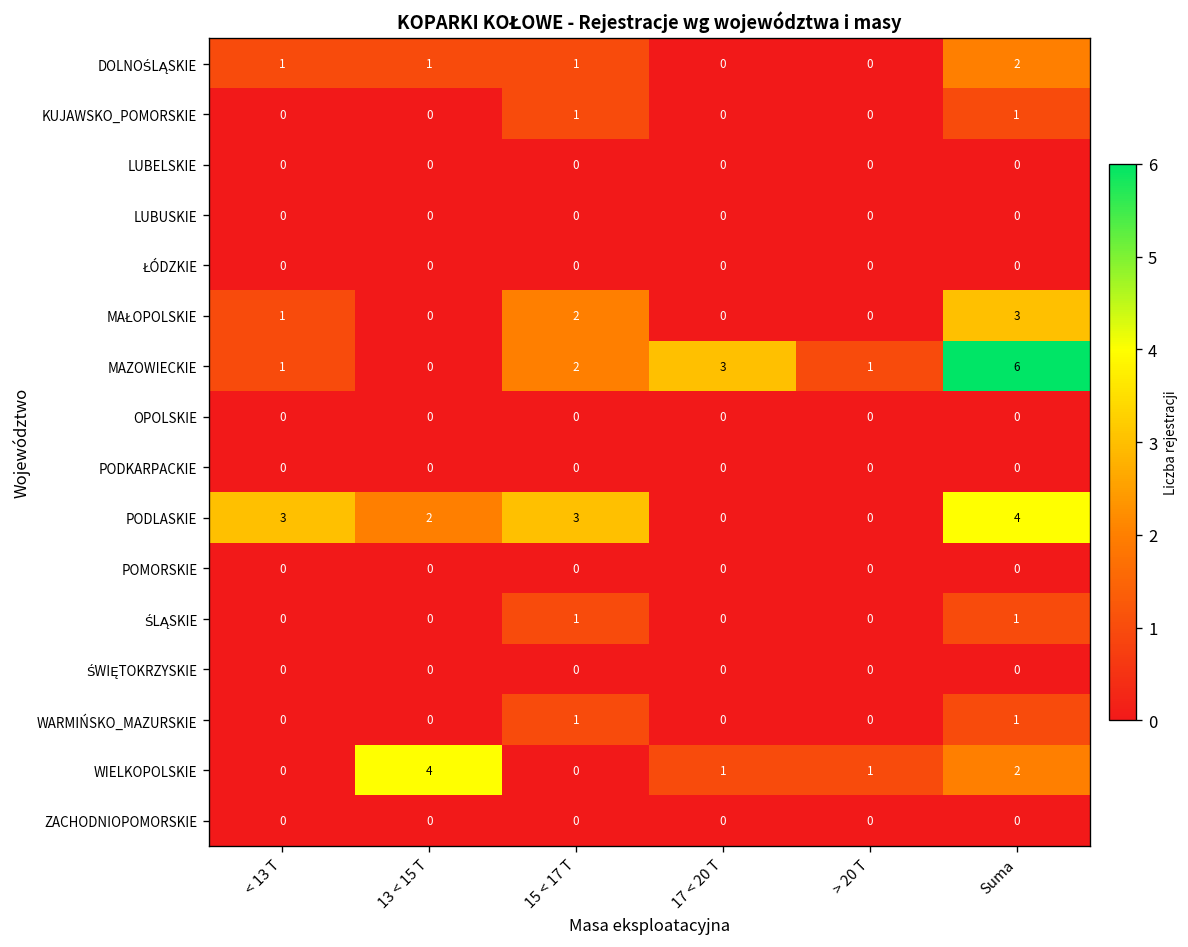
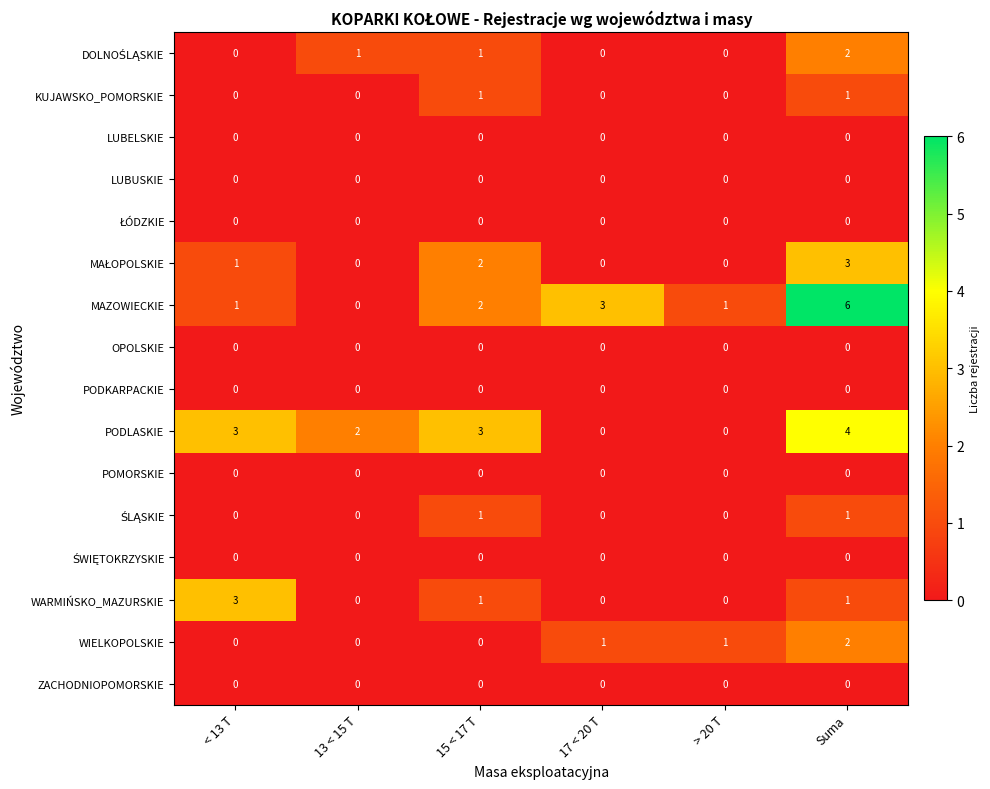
  {
    "DOLNOŚLĄSKIE": {
-     "< 13 T": 1,
+     "< 13 T": 0,
      "13 < 15 T": 1,
      "15 < 17 T": 1,
      "17 < 20 T": 0,
      "> 20 T": 0,
      "Suma": 2
    },
    "KUJAWSKO_POMORSKIE": {
      "< 13 T": 0,
      "13 < 15 T": 0,
      "15 < 17 T": 1,
      "17 < 20 T": 0,
      "> 20 T": 0,
      "Suma": 1
    },
    "LUBELSKIE": {
      "< 13 T": 0,
      "13 < 15 T": 0,
      "15 < 17 T": 0,
      "17 < 20 T": 0,
      "> 20 T": 0,
      "Suma": 0
    },
    "LUBUSKIE": {
      "< 13 T": 0,
      "13 < 15 T": 0,
      "15 < 17 T": 0,
      "17 < 20 T": 0,
      "> 20 T": 0,
      "Suma": 0
    },
    "ŁÓDZKIE": {
      "< 13 T": 0,
      "13 < 15 T": 0,
      "15 < 17 T": 0,
      "17 < 20 T": 0,
      "> 20 T": 0,
      "Suma": 0
    },
    "MAŁOPOLSKIE": {
      "< 13 T": 1,
      "13 < 15 T": 0,
      "15 < 17 T": 2,
      "17 < 20 T": 0,
      "> 20 T": 0,
      "Suma": 3
    },
    "MAZOWIECKIE": {
      "< 13 T": 1,
      "13 < 15 T": 0,
      "15 < 17 T": 2,
      "17 < 20 T": 3,
      "> 20 T": 1,
      "Suma": 6
    },
    "OPOLSKIE": {
      "< 13 T": 0,
      "13 < 15 T": 0,
      "15 < 17 T": 0,
      "17 < 20 T": 0,
      "> 20 T": 0,
      "Suma": 0
    },
    "PODKARPACKIE": {
      "< 13 T": 0,
      "13 < 15 T": 0,
      "15 < 17 T": 0,
      "17 < 20 T": 0,
      "> 20 T": 0,
      "Suma": 0
    },
    "PODLASKIE": {
      "< 13 T": 3,
      "13 < 15 T": 2,
      "15 < 17 T": 3,
      "17 < 20 T": 0,
      "> 20 T": 0,
      "Suma": 4
    },
    "POMORSKIE": {
      "< 13 T": 0,
      "13 < 15 T": 0,
      "15 < 17 T": 0,
      "17 < 20 T": 0,
      "> 20 T": 0,
      "Suma": 0
    },
    "ŚLĄSKIE": {
      "< 13 T": 0,
      "13 < 15 T": 0,
      "15 < 17 T": 1,
      "17 < 20 T": 0,
      "> 20 T": 0,
      "Suma": 1
    },
    "ŚWIĘTOKRZYSKIE": {
      "< 13 T": 0,
      "13 < 15 T": 0,
      "15 < 17 T": 0,
      "17 < 20 T": 0,
      "> 20 T": 0,
      "Suma": 0
    },
    "WARMIŃSKO_MAZURSKIE": {
-     "< 13 T": 0,
+     "< 13 T": 3,
      "13 < 15 T": 0,
      "15 < 17 T": 1,
      "17 < 20 T": 0,
      "> 20 T": 0,
      "Suma": 1
    },
    "WIELKOPOLSKIE": {
      "< 13 T": 0,
-     "13 < 15 T": 4,
+     "13 < 15 T": 0,
      "15 < 17 T": 0,
      "17 < 20 T": 1,
      "> 20 T": 1,
      "Suma": 2
    },
    "ZACHODNIOPOMORSKIE": {
      "< 13 T": 0,
      "13 < 15 T": 0,
      "15 < 17 T": 0,
      "17 < 20 T": 0,
      "> 20 T": 0,
      "Suma": 0
    }
  }
